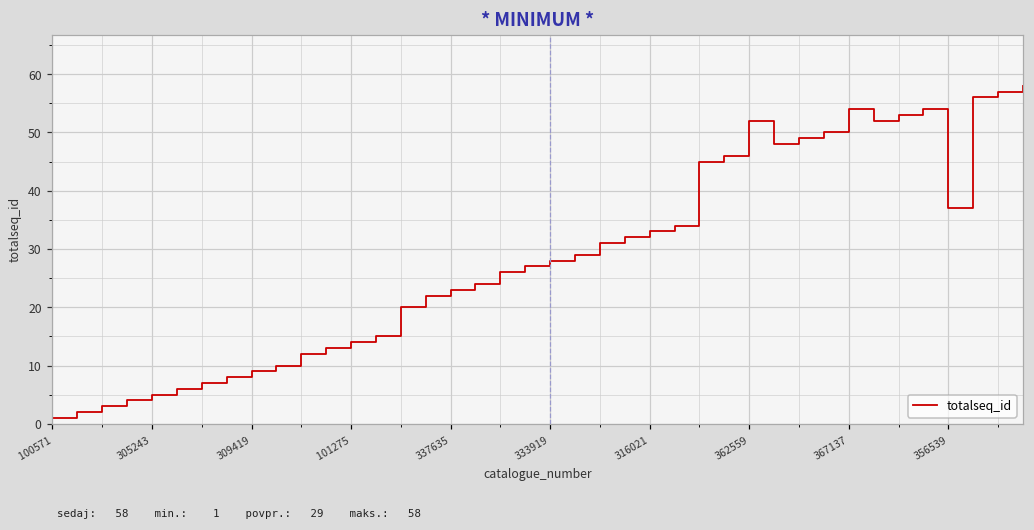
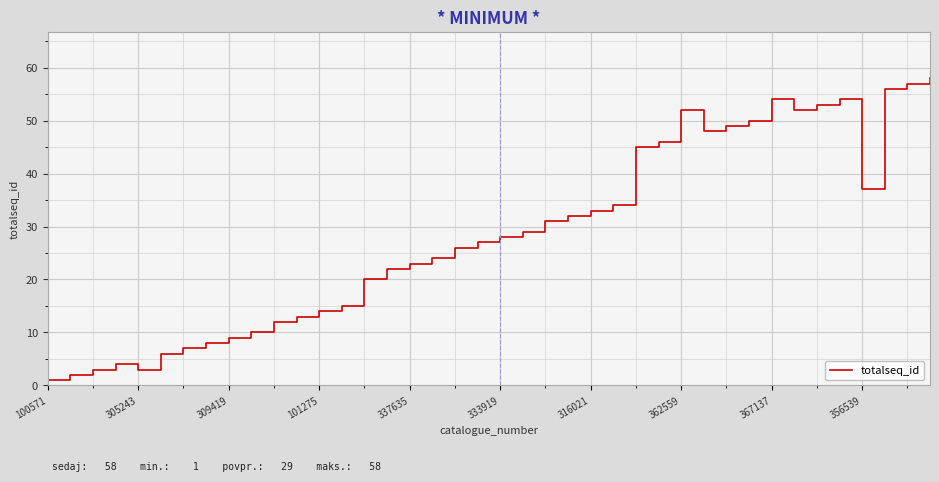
  {
    "100571": 1,
-   "305243": 5,
+   "305243": 3,
    "309419": 9,
    "101275": 14,
    "337635": 23,
    "333919": 28,
    "316021": 33,
    "362559": 52,
    "367137": 54,
    "356539": 37
  }
